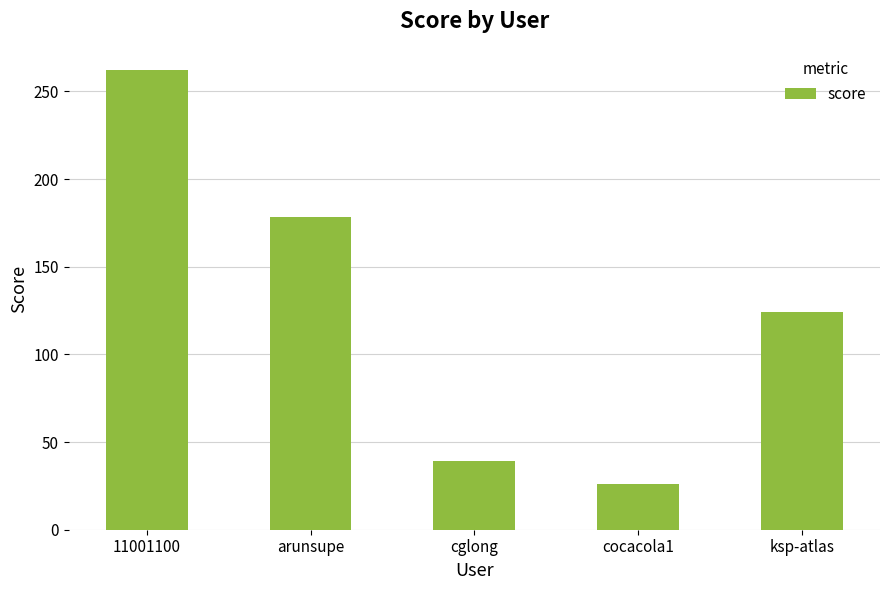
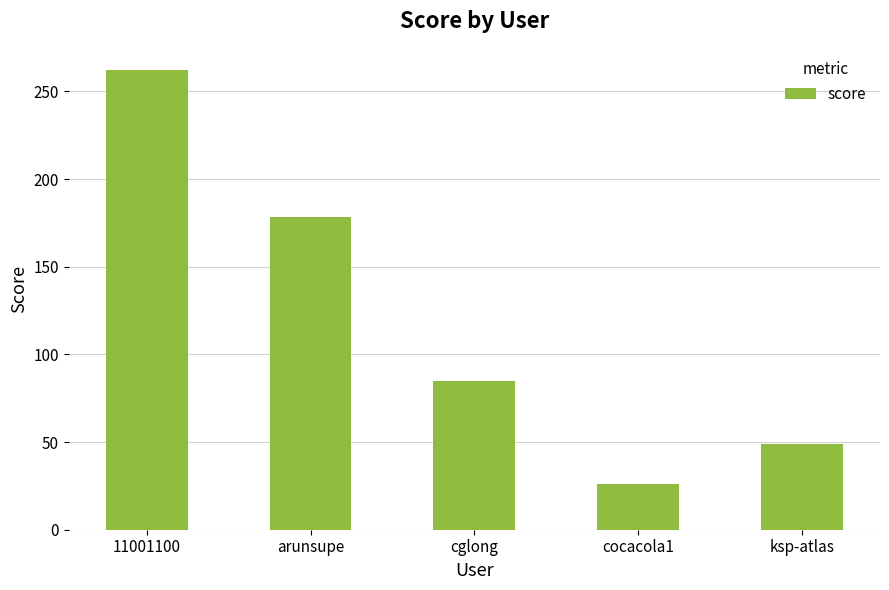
  {
    "11001100": 262,
    "arunsupe": 178,
-   "cglong": 39,
+   "cglong": 85,
    "cocacola1": 26,
-   "ksp-atlas": 124
+   "ksp-atlas": 49
  }
